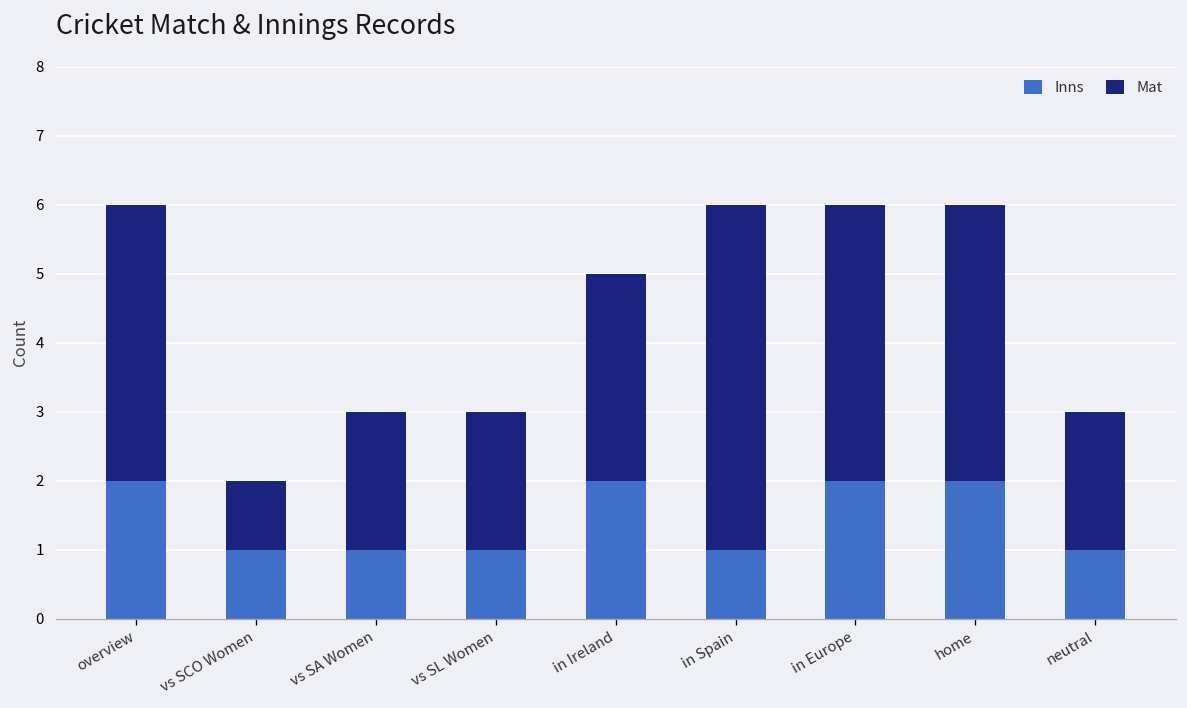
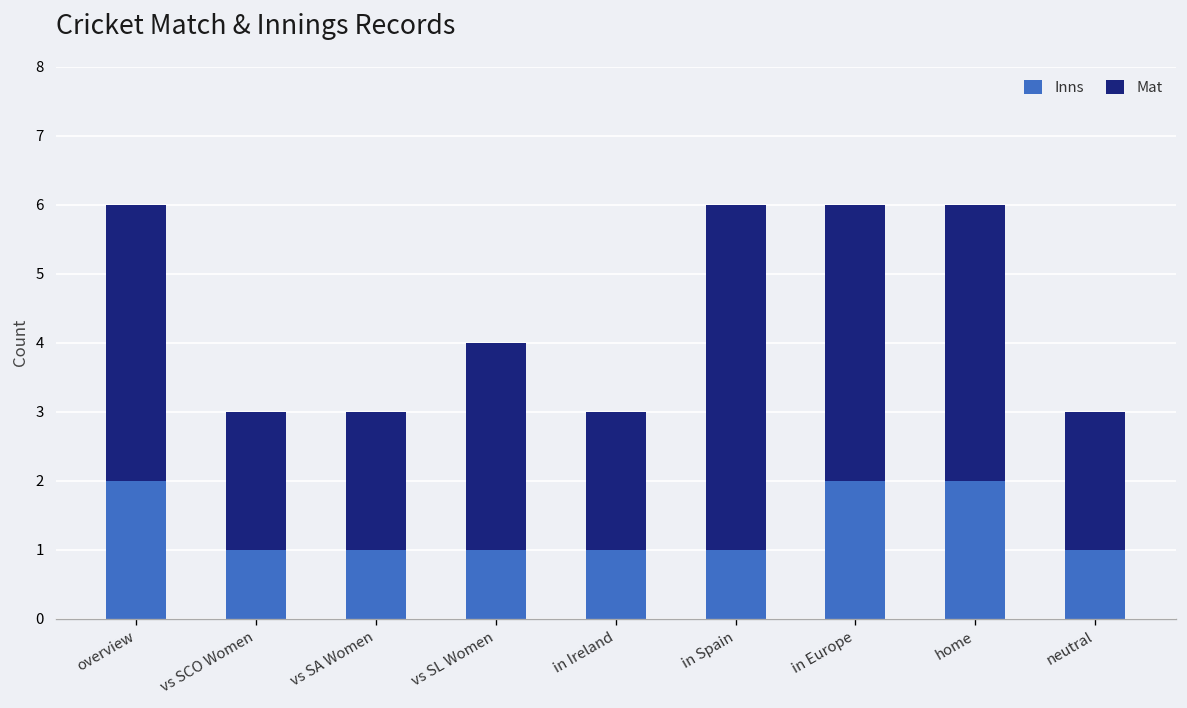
  {
    "Inns": {
      "overview": 2,
      "vs SCO Women": 1,
      "vs SA Women": 1,
      "vs SL Women": 1,
-     "in Ireland": 2,
+     "in Ireland": 1,
      "in Spain": 1,
      "in Europe": 2,
      "home": 2,
      "neutral": 1
    },
    "Mat": {
      "overview": 4,
-     "vs SCO Women": 1,
+     "vs SCO Women": 2,
      "vs SA Women": 2,
-     "vs SL Women": 2,
-     "in Ireland": 3,
+     "vs SL Women": 3,
+     "in Ireland": 2,
      "in Spain": 5,
      "in Europe": 4,
      "home": 4,
      "neutral": 2
    }
  }
